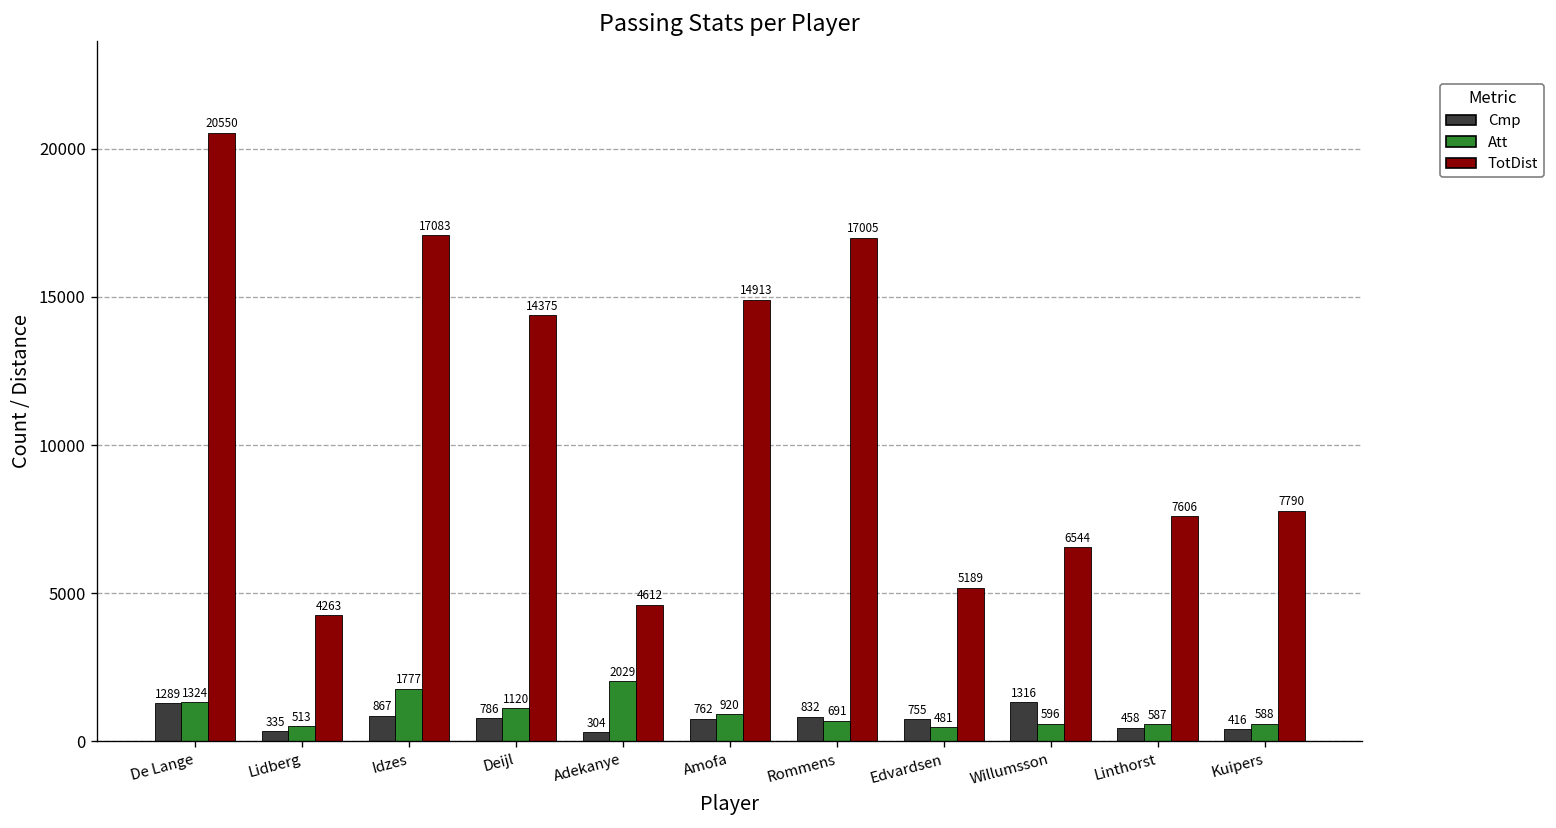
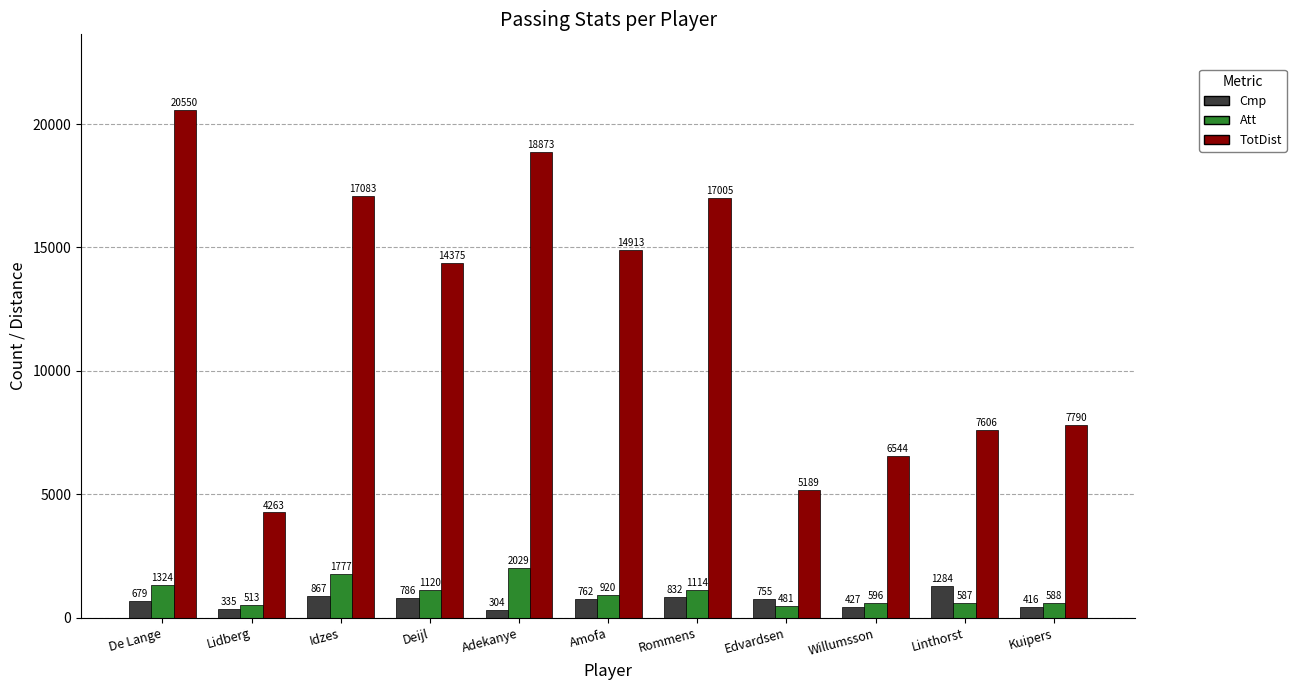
  {
    "Cmp": {
-     "De Lange": 1289,
+     "De Lange": 679,
      "Lidberg": 335,
      "Idzes": 867,
      "Deijl": 786,
      "Adekanye": 304,
      "Amofa": 762,
      "Rommens": 832,
      "Edvardsen": 755,
-     "Willumsson": 1316,
-     "Linthorst": 458,
+     "Willumsson": 427,
+     "Linthorst": 1284,
      "Kuipers": 416
    },
    "Att": {
      "De Lange": 1324,
      "Lidberg": 513,
      "Idzes": 1777,
      "Deijl": 1120,
      "Adekanye": 2029,
      "Amofa": 920,
-     "Rommens": 691,
+     "Rommens": 1114,
      "Edvardsen": 481,
      "Willumsson": 596,
      "Linthorst": 587,
      "Kuipers": 588
    },
    "TotDist": {
      "De Lange": 20550,
      "Lidberg": 4263,
      "Idzes": 17083,
      "Deijl": 14375,
-     "Adekanye": 4612,
+     "Adekanye": 18873,
      "Amofa": 14913,
      "Rommens": 17005,
      "Edvardsen": 5189,
      "Willumsson": 6544,
      "Linthorst": 7606,
      "Kuipers": 7790
    }
  }
